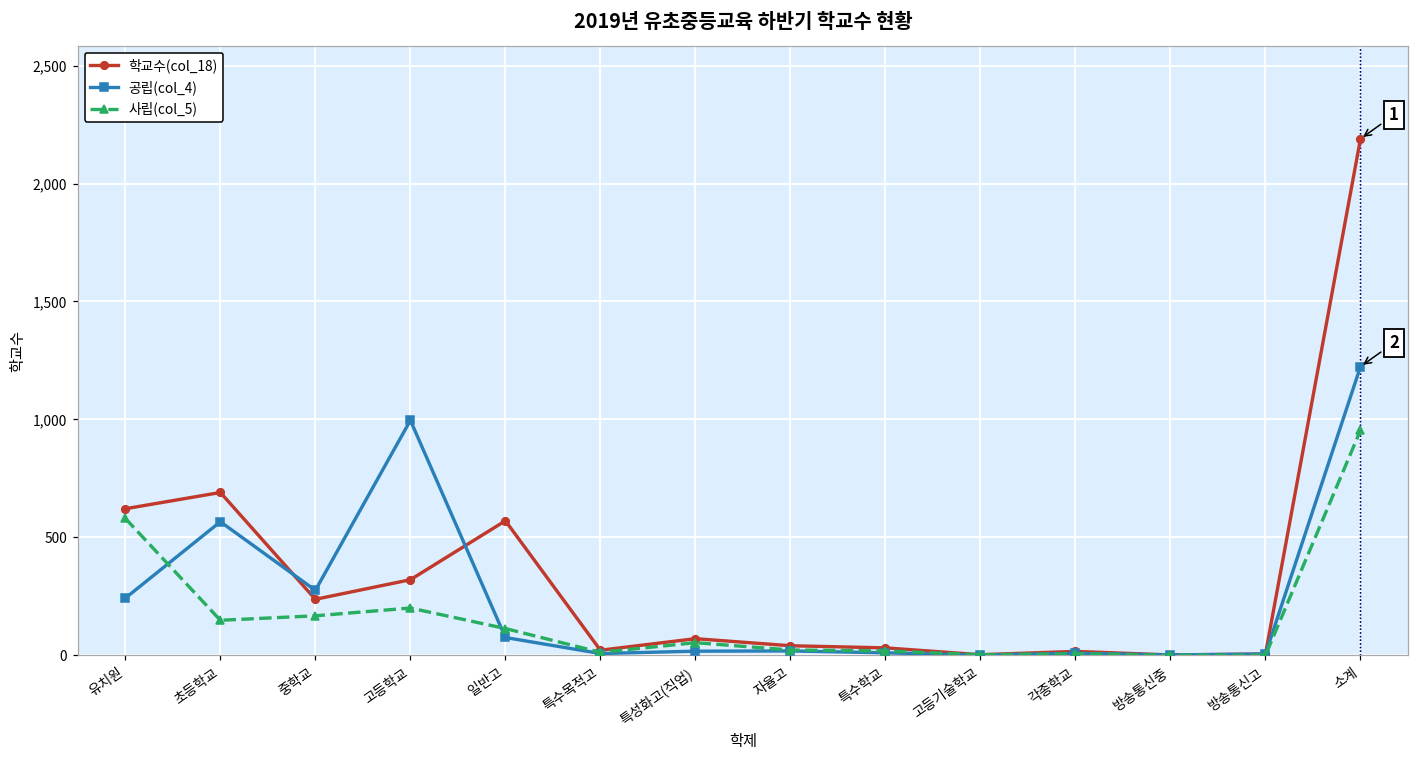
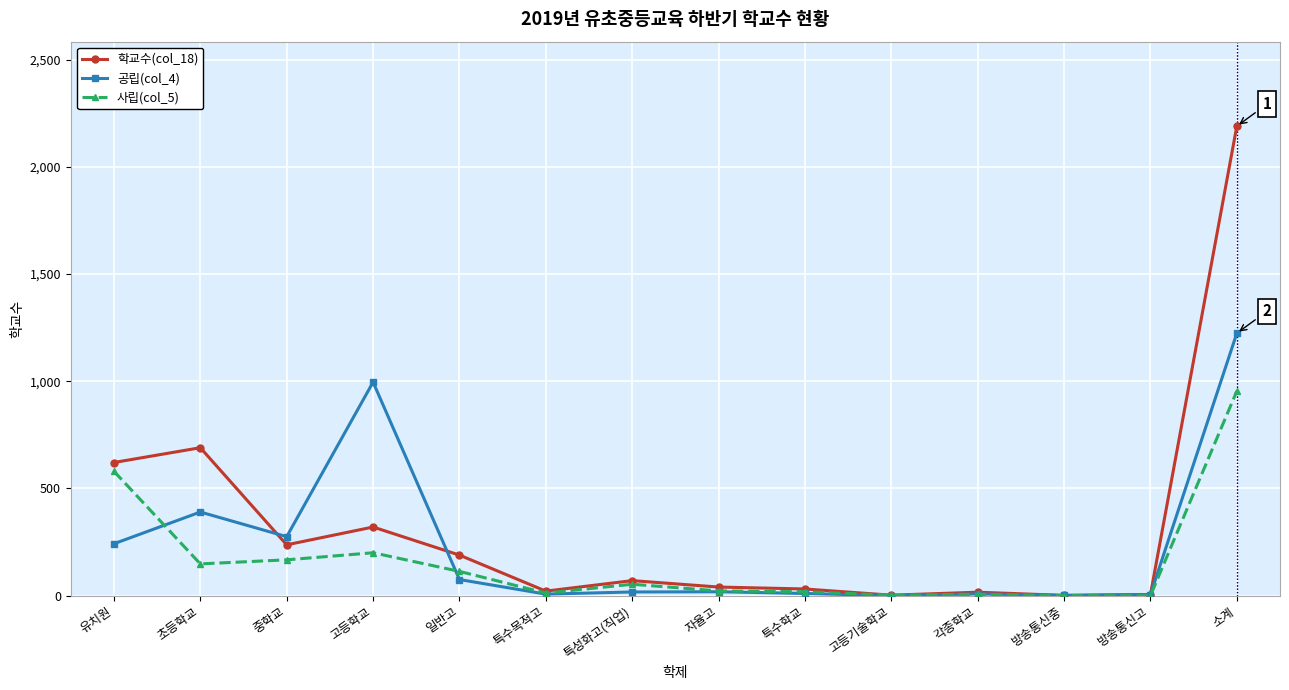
  {
    "학교수(col_18)": {
      "유치원": "620",
      "초등학교": "690",
      "중학교": "240",
      "고등학교": "320",
-     "일반고": "570",
+     "일반고": "190",
      "특성화고(직업)": "70",
      "자율고": "40",
      "특수학교": "30"
    },
    "공립(col_4)": {
      "유치원": "240",
-     "초등학교": "570",
+     "초등학교": "390",
      "중학교": "280",
      "고등학교": "1,000",
      "일반고": "80",
      "특성화고(직업)": "20"
    },
    "사립(col_5)": {
      "유치원": "580",
      "초등학교": "150",
      "중학교": "170",
      "고등학교": "200",
      "일반고": "110",
      "특성화고(직업)": "50",
      "소계": "950"
    }
  }
